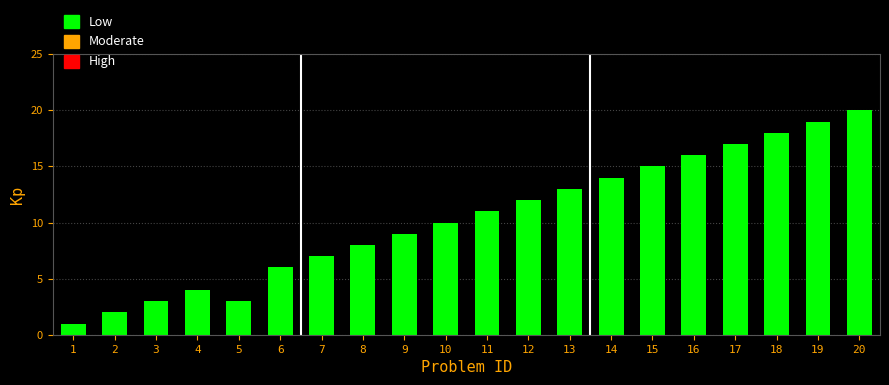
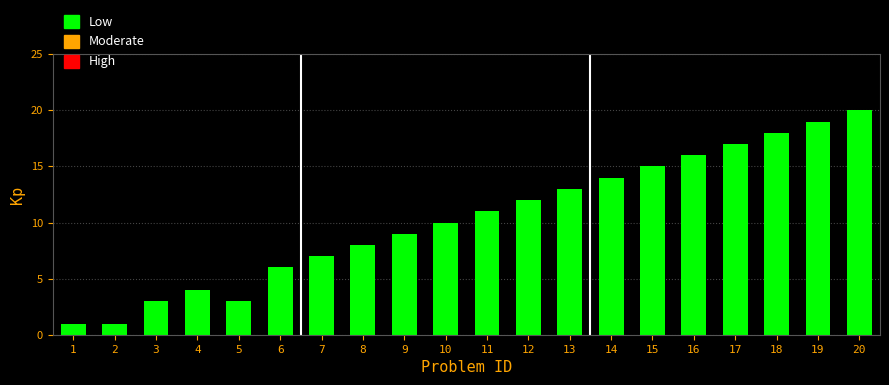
  {
    "1": 1,
-   "2": 2,
+   "2": 1,
    "3": 3,
    "4": 4,
    "5": 3,
    "6": 6,
    "7": 7,
    "8": 8,
    "9": 9,
    "10": 10,
    "11": 11,
    "12": 12,
    "13": 13,
    "14": 14,
    "15": 15,
    "16": 16,
    "17": 17,
    "18": 18,
    "19": 19,
    "20": 20
  }
